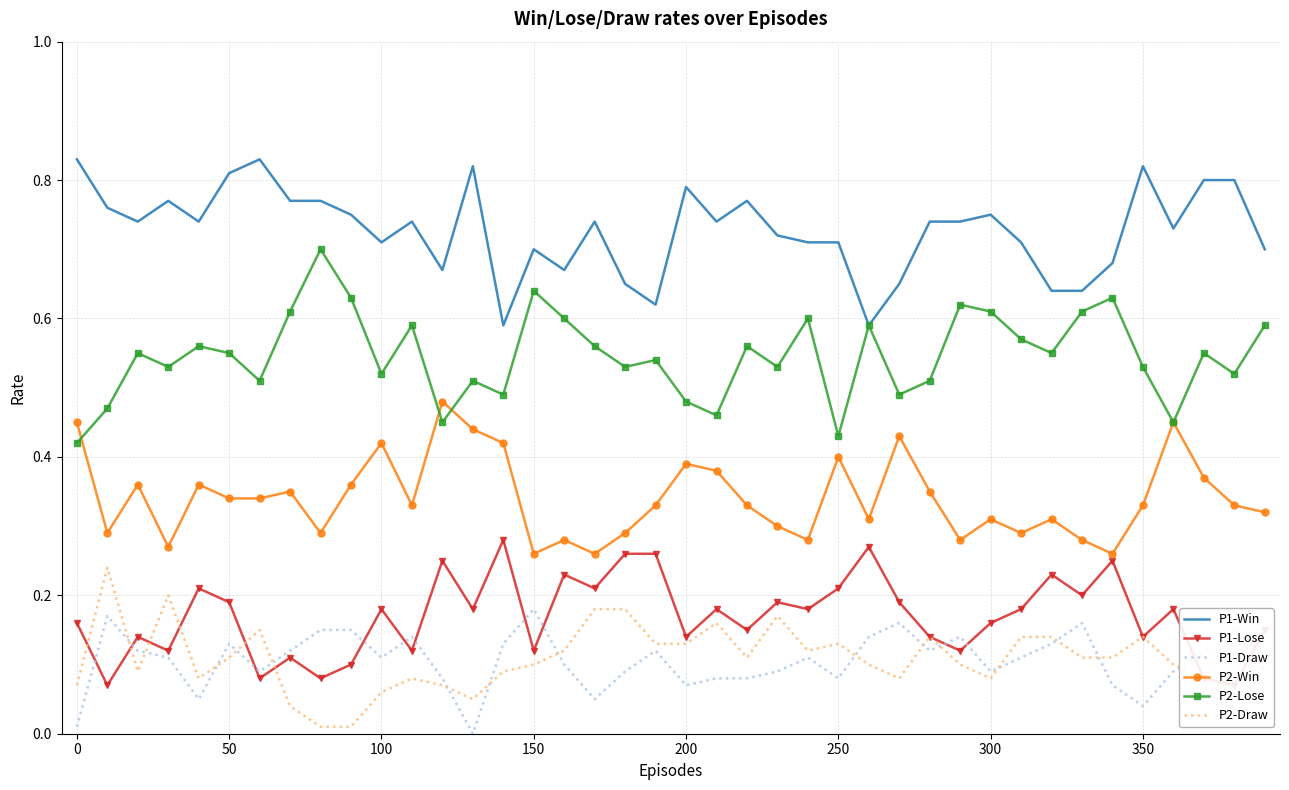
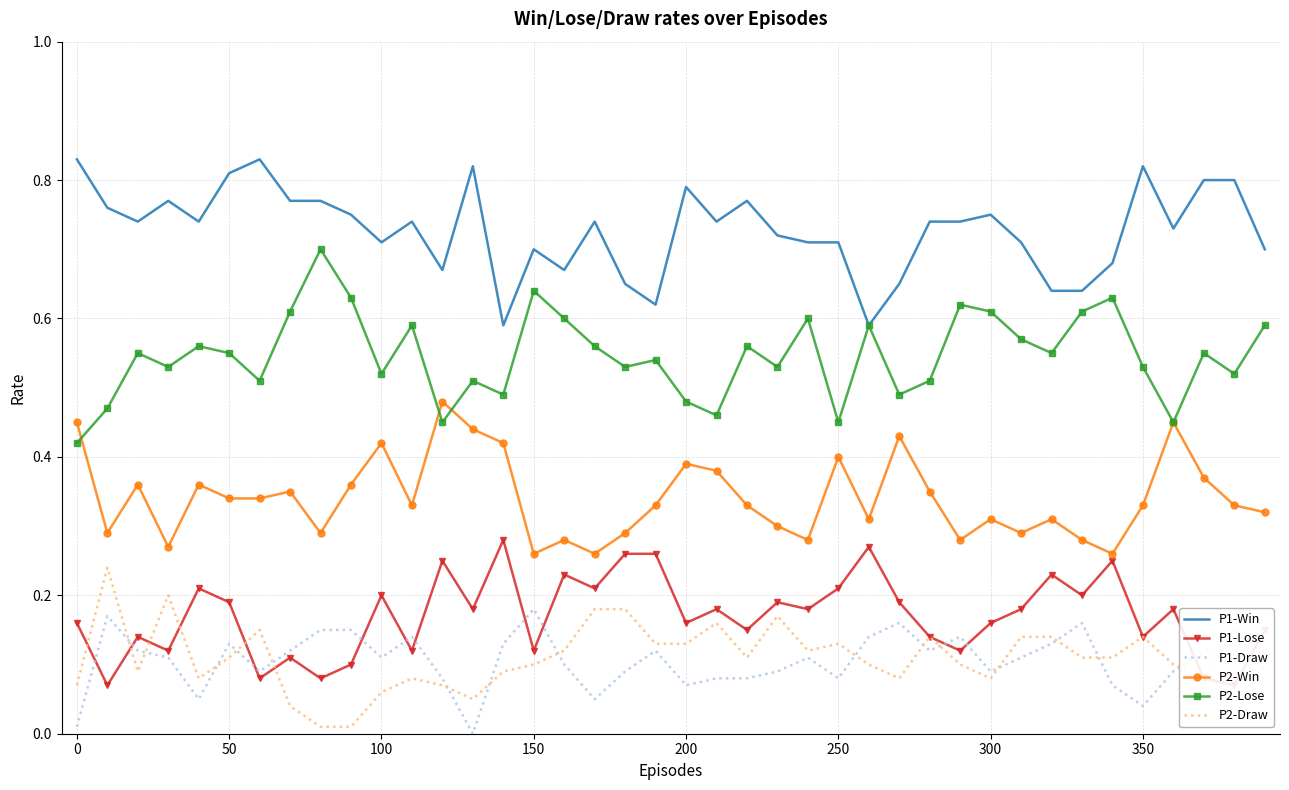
  {
    "P1-Win": {
      "0": 0.83,
      "50": 0.81,
      "100": 0.71,
      "150": 0.70,
      "200": 0.79,
      "250": 0.71,
      "300": 0.75,
      "350": 0.82
    },
    "P1-Lose": {
      "0": 0.16,
      "50": 0.19,
-     "100": 0.18,
+     "100": 0.20,
      "150": 0.12,
-     "200": 0.14,
+     "200": 0.16,
      "250": 0.21,
      "300": 0.16
    },
    "P1-Draw": {
      "0": 0.01,
      "50": 0.13,
      "100": 0.11,
      "150": 0.18,
      "200": 0.07,
      "250": 0.08,
      "300": 0.09,
      "350": 0.04
    },
    "P2-Win": {
      "0": 0.45,
      "50": 0.34,
      "100": 0.42,
      "150": 0.26,
      "200": 0.39,
      "250": 0.40,
      "300": 0.31,
      "350": 0.33
    },
    "P2-Lose": {
      "0": 0.42,
      "50": 0.55,
      "100": 0.52,
      "150": 0.64,
      "200": 0.48,
-     "250": 0.43,
+     "250": 0.45,
      "300": 0.61,
      "350": 0.53
    },
    "P2-Draw": {
      "0": 0.07,
      "50": 0.11,
      "100": 0.06,
      "150": 0.10,
      "200": 0.13,
      "250": 0.13,
      "300": 0.08
    }
  }
